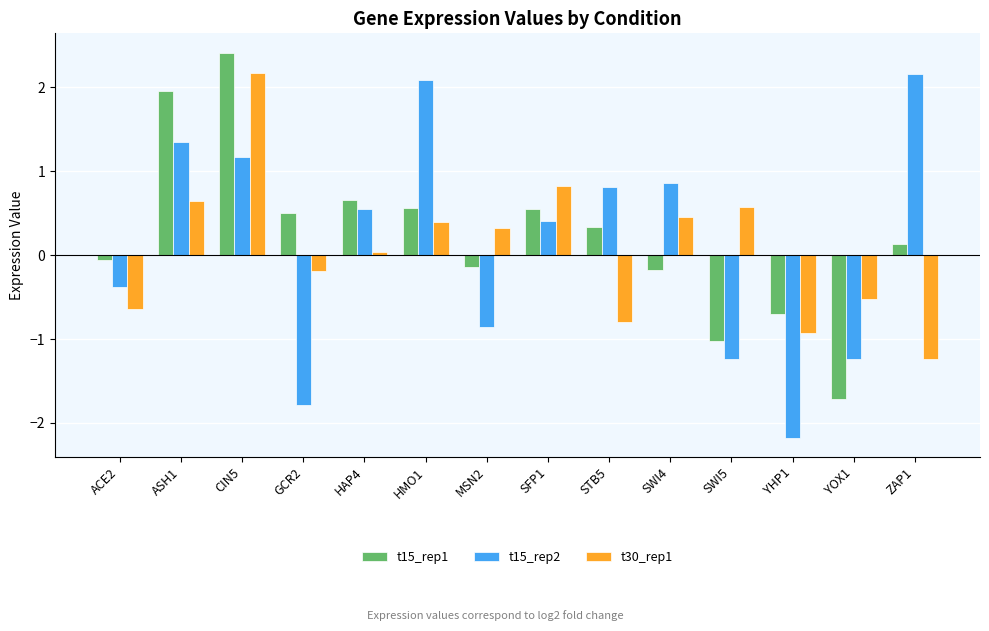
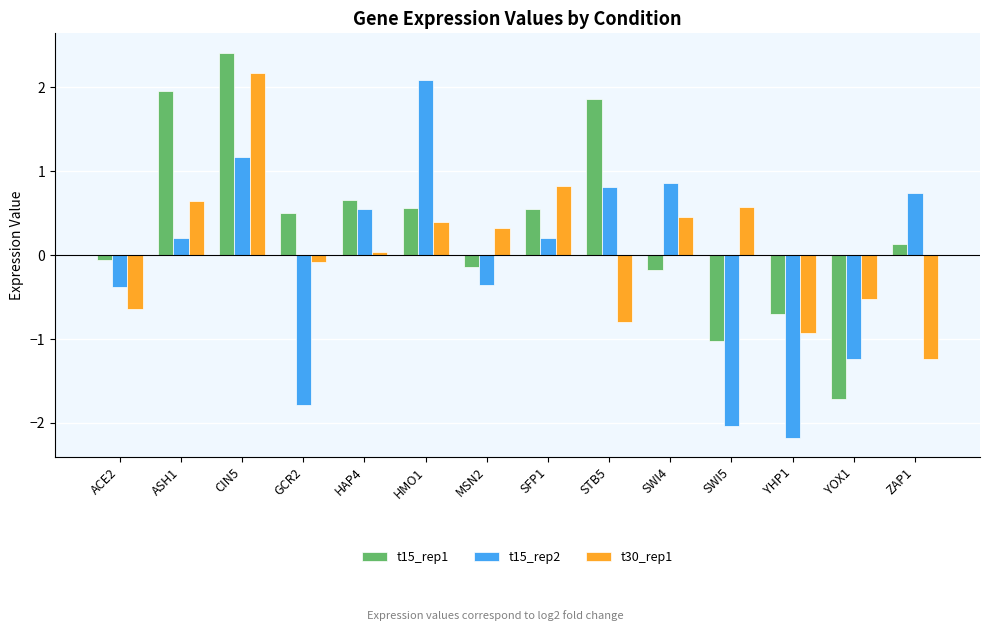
  {
    "t15_rep1": {
      "ACE2": -0.1,
      "ASH1": 2.0,
      "CIN5": 2.4,
      "GCR2": 0.5,
      "HAP4": 0.7,
      "HMO1": 0.6,
      "MSN2": -0.1,
      "SFP1": 0.6,
-     "STB5": 0.3,
+     "STB5": 1.9,
      "SWI4": -0.2,
      "SWI5": -1.0,
      "YHP1": -0.7,
      "YOX1": -1.7,
      "ZAP1": 0.1
    },
    "t15_rep2": {
      "ACE2": -0.4,
-     "ASH1": 1.3,
+     "ASH1": 0.2,
      "CIN5": 1.2,
      "GCR2": -1.8,
      "HAP4": 0.5,
      "HMO1": 2.1,
-     "MSN2": -0.9,
-     "SFP1": 0.4,
+     "MSN2": -0.4,
+     "SFP1": 0.2,
      "STB5": 0.8,
      "SWI4": 0.9,
-     "SWI5": -1.2,
+     "SWI5": -2.0,
      "YHP1": -2.2,
      "YOX1": -1.2,
-     "ZAP1": 2.2
+     "ZAP1": 0.7
    },
    "t30_rep1": {
      "ACE2": -0.6,
      "ASH1": 0.6,
      "CIN5": 2.2,
-     "GCR2": -0.2,
+     "GCR2": -0.1,
      "HAP4": 0.0,
      "HMO1": 0.4,
      "MSN2": 0.3,
      "SFP1": 0.8,
      "STB5": -0.8,
      "SWI4": 0.5,
      "SWI5": 0.6,
      "YHP1": -0.9,
      "YOX1": -0.5,
      "ZAP1": -1.2
    }
  }
